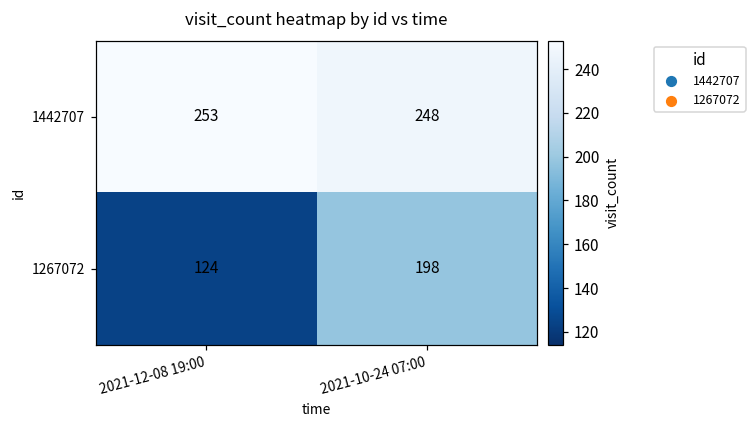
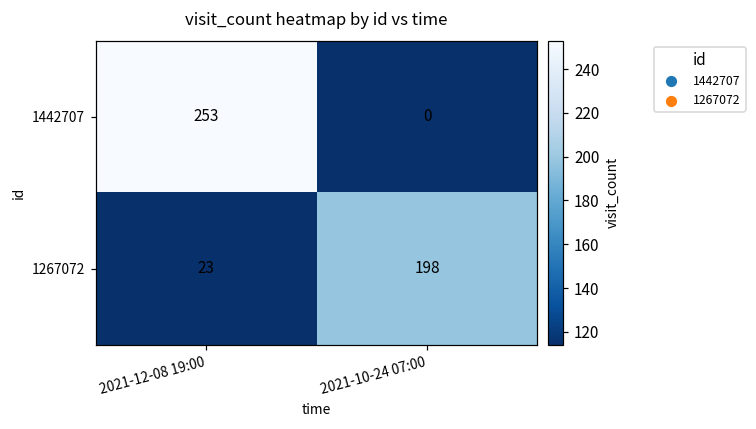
  {
    "1442707": {
      "2021-12-08 19:00": 253,
-     "2021-10-24 07:00": 248
+     "2021-10-24 07:00": 0
    },
    "1267072": {
-     "2021-12-08 19:00": 124,
+     "2021-12-08 19:00": 23,
      "2021-10-24 07:00": 198
    }
  }
